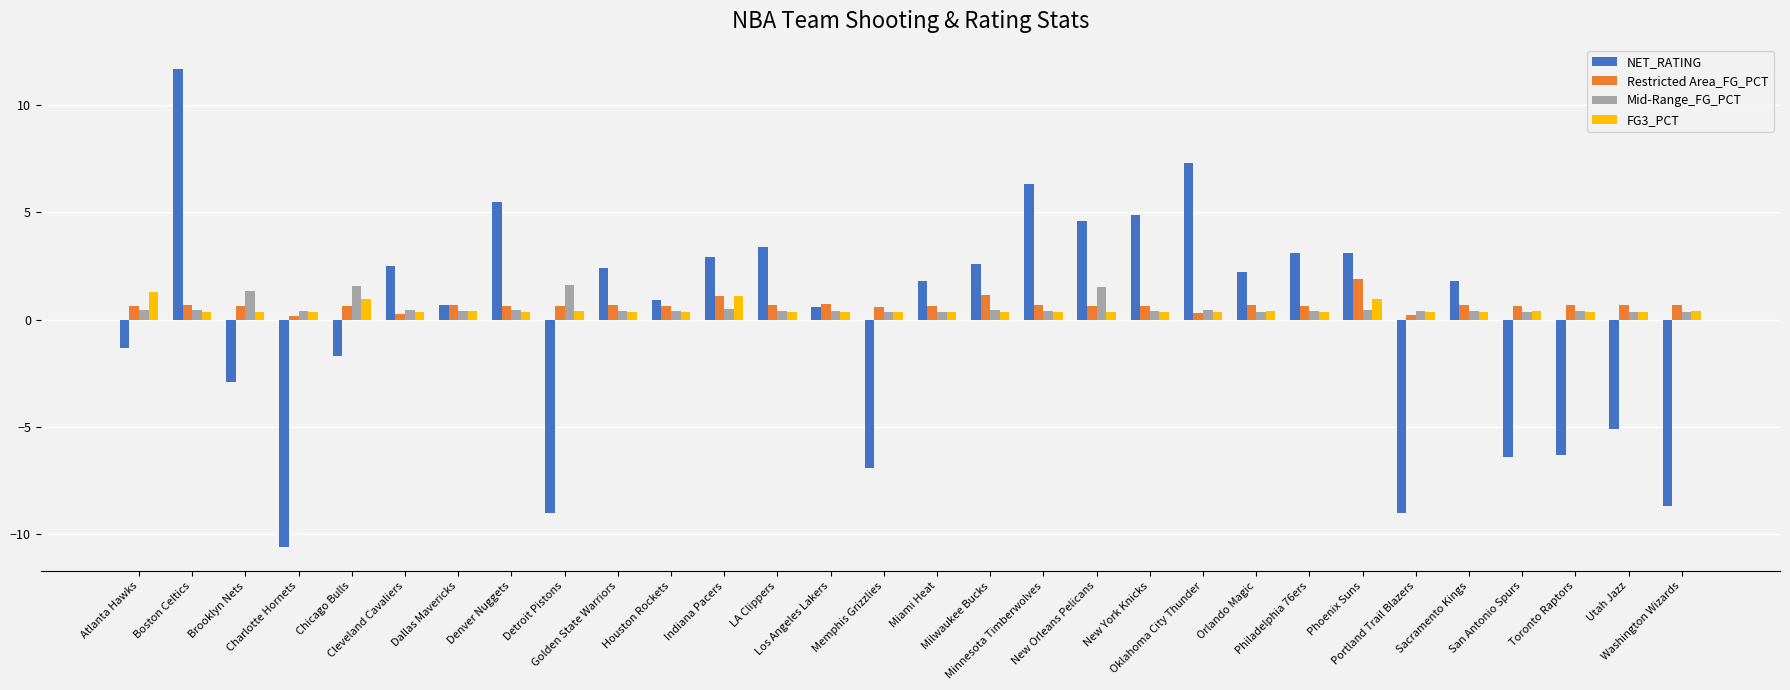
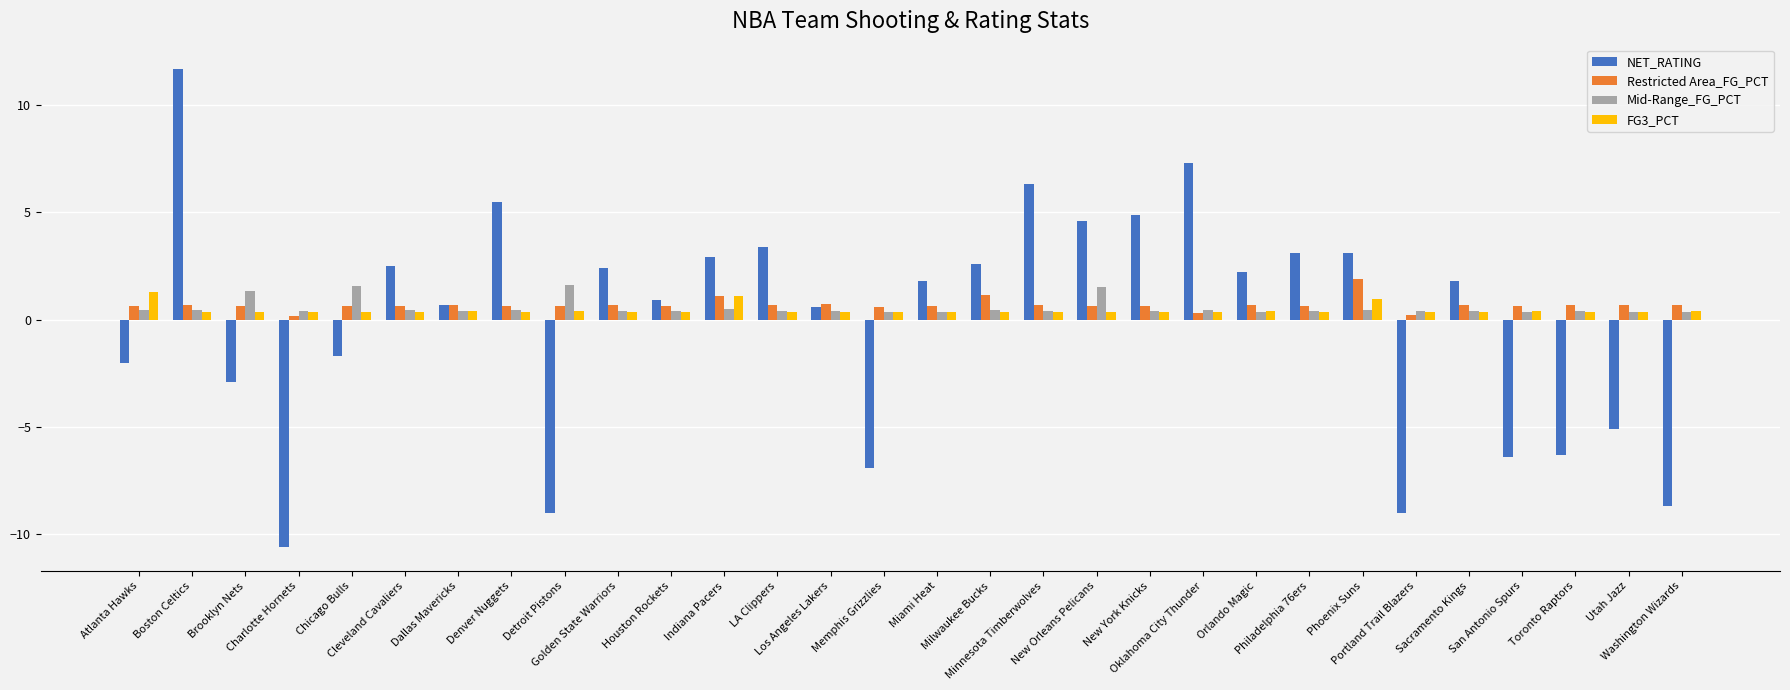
  {
    "NET_RATING": {
-     "Atlanta Hawks": -1.3,
+     "Atlanta Hawks": -2.0,
      "Boston Celtics": 11.7,
      "Brooklyn Nets": -2.9,
      "Charlotte Hornets": -10.6,
      "Chicago Bulls": -1.7,
      "Cleveland Cavaliers": 2.5,
      "Dallas Mavericks": 0.7,
      "Denver Nuggets": 5.5,
      "Detroit Pistons": -9.0,
      "Golden State Warriors": 2.4,
      "Houston Rockets": 0.9,
      "Indiana Pacers": 2.9,
      "LA Clippers": 3.4,
      "Los Angeles Lakers": 0.6,
      "Memphis Grizzlies": -6.9,
      "Miami Heat": 1.8,
      "Milwaukee Bucks": 2.6,
      "Minnesota Timberwolves": 6.3,
      "New Orleans Pelicans": 4.6,
      "New York Knicks": 4.9,
      "Oklahoma City Thunder": 7.3,
      "Orlando Magic": 2.2,
      "Philadelphia 76ers": 3.1,
      "Phoenix Suns": 3.1,
      "Portland Trail Blazers": -9.0,
      "Sacramento Kings": 1.8,
      "San Antonio Spurs": -6.4,
      "Toronto Raptors": -6.3,
      "Utah Jazz": -5.1,
      "Washington Wizards": -8.7
    },
    "Restricted Area_FG_PCT": {
      "Atlanta Hawks": 0.6,
      "Boston Celtics": 0.7,
      "Brooklyn Nets": 0.6,
      "Charlotte Hornets": 0.2,
      "Chicago Bulls": 0.6,
-     "Cleveland Cavaliers": 0.3,
+     "Cleveland Cavaliers": 0.7,
      "Dallas Mavericks": 0.7,
      "Denver Nuggets": 0.7,
      "Detroit Pistons": 0.6,
      "Golden State Warriors": 0.7,
      "Houston Rockets": 0.6,
      "Indiana Pacers": 1.1,
      "LA Clippers": 0.7,
      "Los Angeles Lakers": 0.7,
      "Memphis Grizzlies": 0.6,
      "Miami Heat": 0.6,
      "Milwaukee Bucks": 1.2,
      "Minnesota Timberwolves": 0.7,
      "New Orleans Pelicans": 0.7,
      "New York Knicks": 0.6,
      "Oklahoma City Thunder": 0.3,
      "Orlando Magic": 0.7,
      "Philadelphia 76ers": 0.6,
      "Phoenix Suns": 1.9,
      "Portland Trail Blazers": 0.2,
      "Sacramento Kings": 0.7,
      "San Antonio Spurs": 0.7,
      "Toronto Raptors": 0.7,
      "Utah Jazz": 0.7,
      "Washington Wizards": 0.7
    },
    "Mid-Range_FG_PCT": {
      "Atlanta Hawks": 0.5,
      "Boston Celtics": 0.4,
      "Brooklyn Nets": 1.3,
      "Charlotte Hornets": 0.4,
      "Chicago Bulls": 1.5,
      "Cleveland Cavaliers": 0.5,
      "Dallas Mavericks": 0.4,
      "Denver Nuggets": 0.5,
      "Detroit Pistons": 1.6,
      "Golden State Warriors": 0.4,
      "Houston Rockets": 0.4,
      "Indiana Pacers": 0.5,
      "LA Clippers": 0.4,
      "Los Angeles Lakers": 0.4,
      "Memphis Grizzlies": 0.4,
      "Miami Heat": 0.4,
      "Milwaukee Bucks": 0.5,
      "Minnesota Timberwolves": 0.4,
      "New Orleans Pelicans": 1.5,
      "New York Knicks": 0.4,
      "Oklahoma City Thunder": 0.5,
      "Orlando Magic": 0.4,
      "Philadelphia 76ers": 0.4,
      "Phoenix Suns": 0.5,
      "Portland Trail Blazers": 0.4,
      "Sacramento Kings": 0.4,
      "San Antonio Spurs": 0.4,
      "Toronto Raptors": 0.4,
      "Utah Jazz": 0.4,
      "Washington Wizards": 0.4
    },
    "FG3_PCT": {
      "Atlanta Hawks": 1.3,
      "Boston Celtics": 0.4,
      "Brooklyn Nets": 0.3,
      "Charlotte Hornets": 0.4,
-     "Chicago Bulls": 0.9,
+     "Chicago Bulls": 0.4,
      "Cleveland Cavaliers": 0.3,
      "Dallas Mavericks": 0.4,
      "Denver Nuggets": 0.4,
      "Detroit Pistons": 0.4,
      "Golden State Warriors": 0.4,
      "Houston Rockets": 0.3,
      "Indiana Pacers": 1.1,
      "LA Clippers": 0.3,
      "Los Angeles Lakers": 0.4,
      "Memphis Grizzlies": 0.4,
      "Miami Heat": 0.3,
      "Milwaukee Bucks": 0.4,
      "Minnesota Timberwolves": 0.4,
      "New Orleans Pelicans": 0.4,
      "New York Knicks": 0.3,
      "Oklahoma City Thunder": 0.4,
      "Orlando Magic": 0.4,
      "Philadelphia 76ers": 0.4,
      "Phoenix Suns": 0.9,
      "Portland Trail Blazers": 0.4,
      "Sacramento Kings": 0.4,
      "San Antonio Spurs": 0.4,
      "Toronto Raptors": 0.4,
      "Utah Jazz": 0.4,
      "Washington Wizards": 0.4
    }
  }
